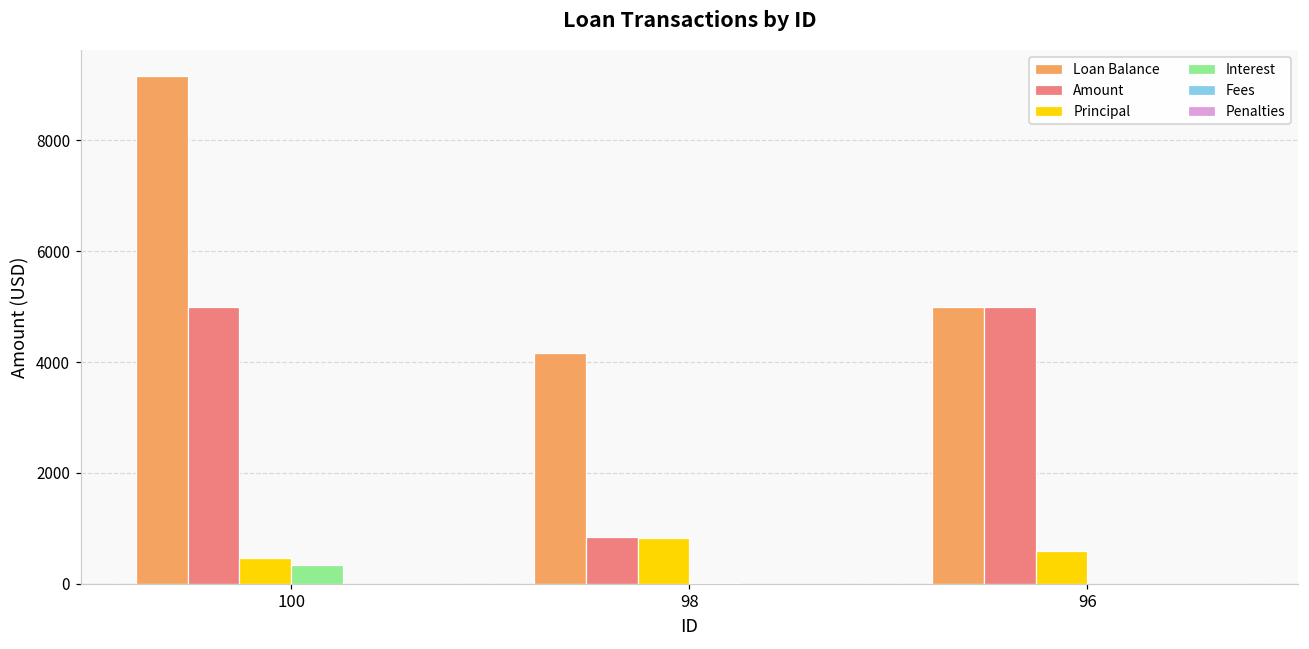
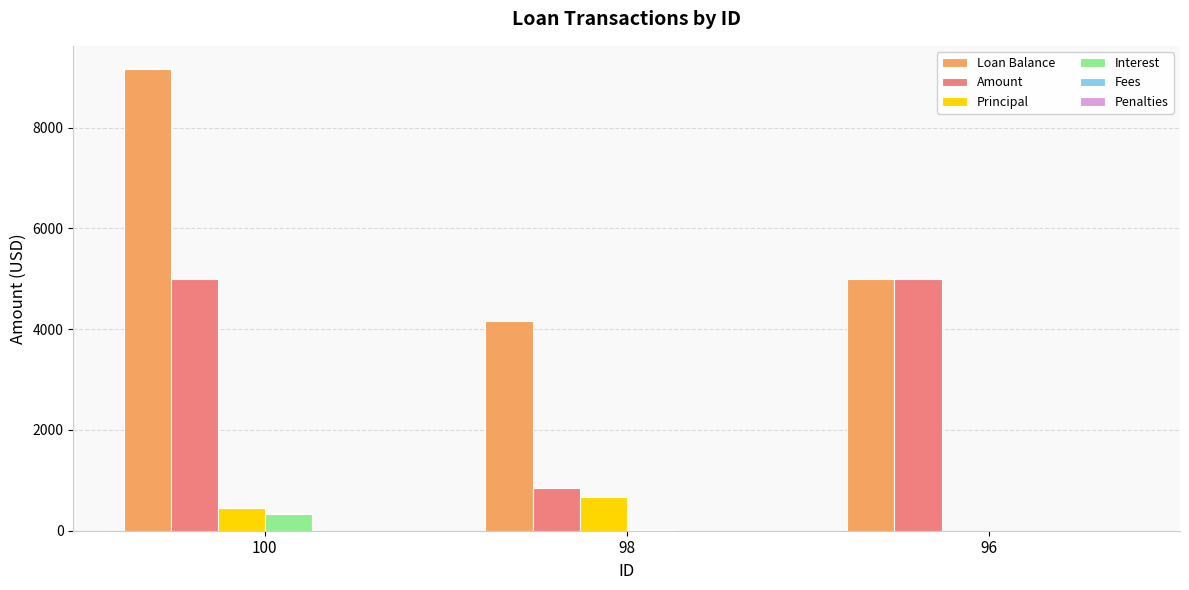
  {
    "Principal": {
      "100": 500,
-     "98": 800,
-     "96": 600
+     "98": 700,
+     "96": 0
    },
    "Interest": {
      "100": 300,
      "96": 0
    },
    "Fees": {
      "100": 0,
      "98": 0,
      "96": 0
    },
    "Penalties": {
      "100": 0,
      "98": 0,
      "96": 0
    }
  }
